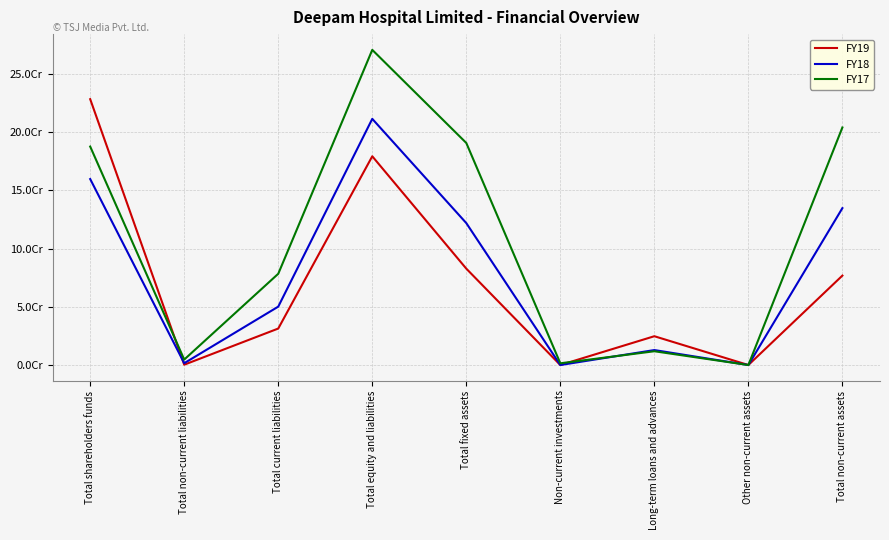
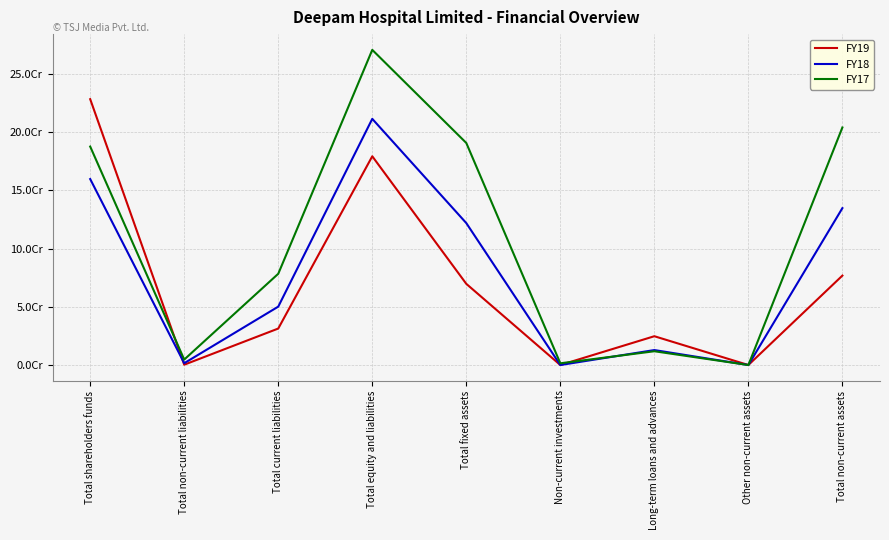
  {
    "FY19": {
      "Total shareholders funds": "22.8Cr",
      "Total current liabilities": "3.1Cr",
      "Total equity and liabilities": "17.9Cr",
-     "Total fixed assets": "8.3Cr",
+     "Total fixed assets": "7.0Cr",
      "Long-term loans and advances": "2.5Cr",
      "Total non-current assets": "7.7Cr"
    },
    "FY18": {
      "Total shareholders funds": "16.0Cr",
      "Total current liabilities": "5.0Cr",
      "Total equity and liabilities": "21.1Cr",
      "Total fixed assets": "12.2Cr",
      "Total non-current assets": "13.5Cr"
    },
    "FY17": {
      "Total shareholders funds": "18.8Cr",
      "Total non-current liabilities": "0.5Cr",
      "Total current liabilities": "7.8Cr",
      "Total equity and liabilities": "27.1Cr",
      "Total fixed assets": "19.1Cr",
      "Total non-current assets": "20.4Cr"
    }
  }
